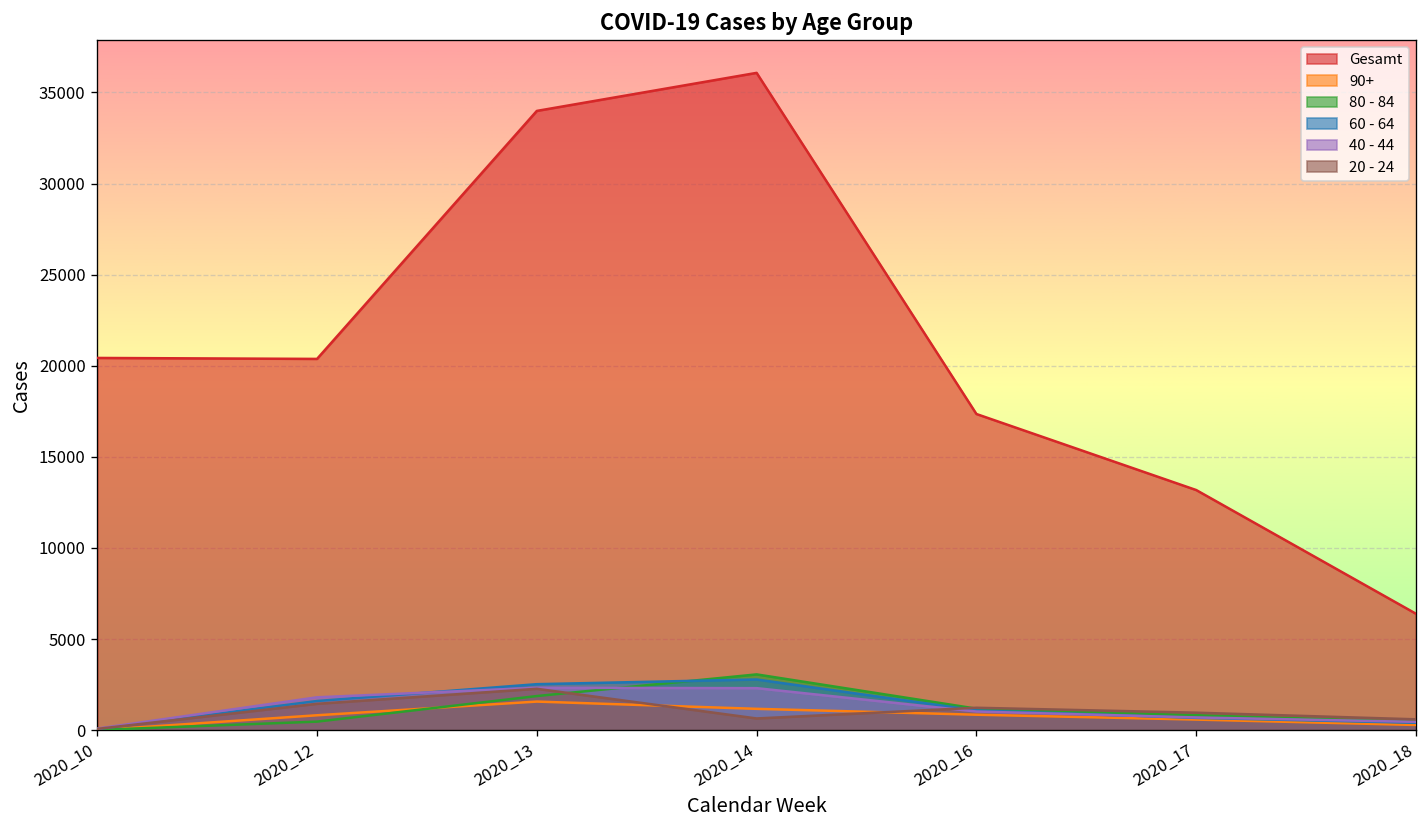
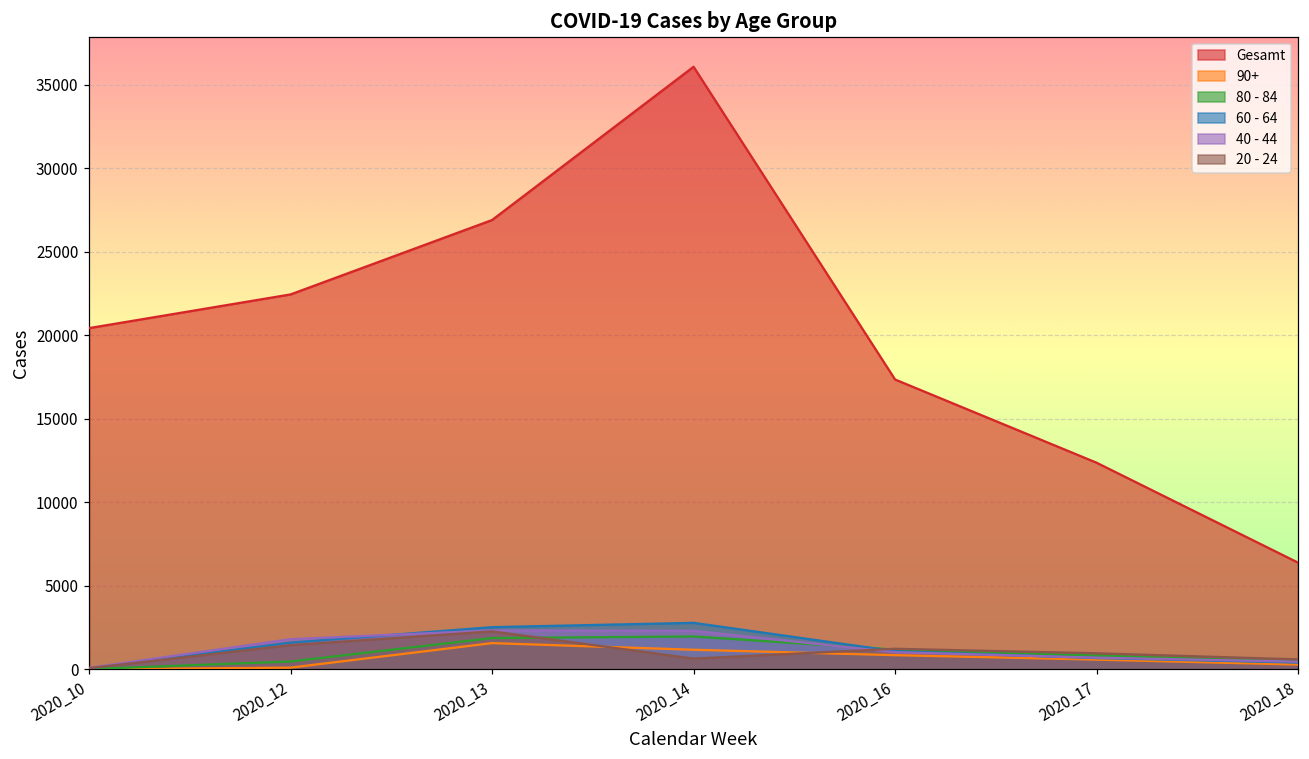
  {
    "Gesamt": {
      "2020_10": 20400,
-     "2020_12": 20400,
-     "2020_13": 34000,
+     "2020_12": 22400,
+     "2020_13": 26900,
      "2020_14": 36100,
      "2020_16": 17400,
-     "2020_17": 13200,
+     "2020_17": 12400,
      "2020_18": 6400
    },
    "90+": {
-     "2020_12": 800,
+     "2020_12": 100,
      "2020_13": 1600,
      "2020_14": 1200,
      "2020_16": 800
    },
    "80 - 84": {
      "2020_12": 500,
      "2020_13": 1900,
-     "2020_14": 3100
+     "2020_14": 2000
    },
    "60 - 64": {
      "2020_13": 2500,
      "2020_14": 2800
    },
    "40 - 44": {
      "2020_12": 1800,
      "2020_14": 2300
    },
    "20 - 24": {
      "2020_14": 600
    }
  }
